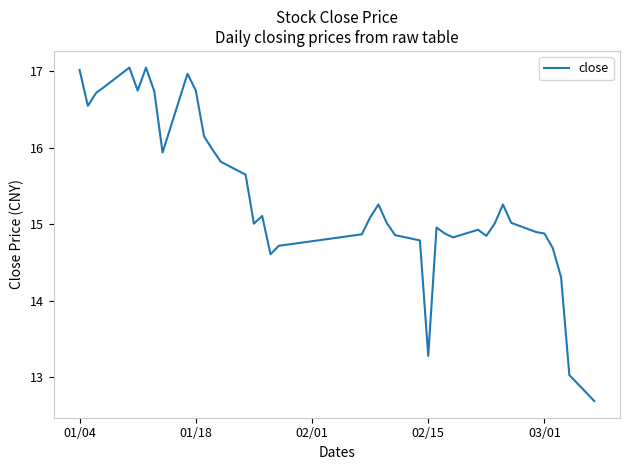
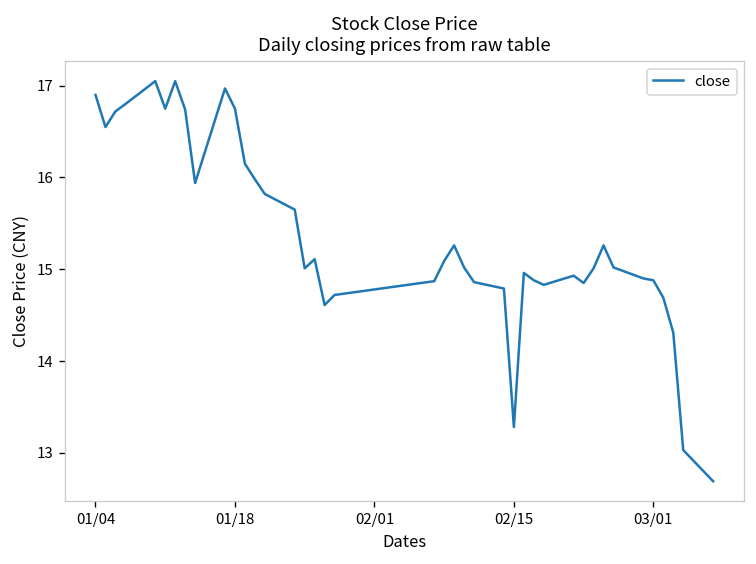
  {
-   "01/04": 17.0,
+   "01/04": 16.9,
    "01/18": 16.8,
    "02/15": 13.3,
    "03/01": 14.9
  }
